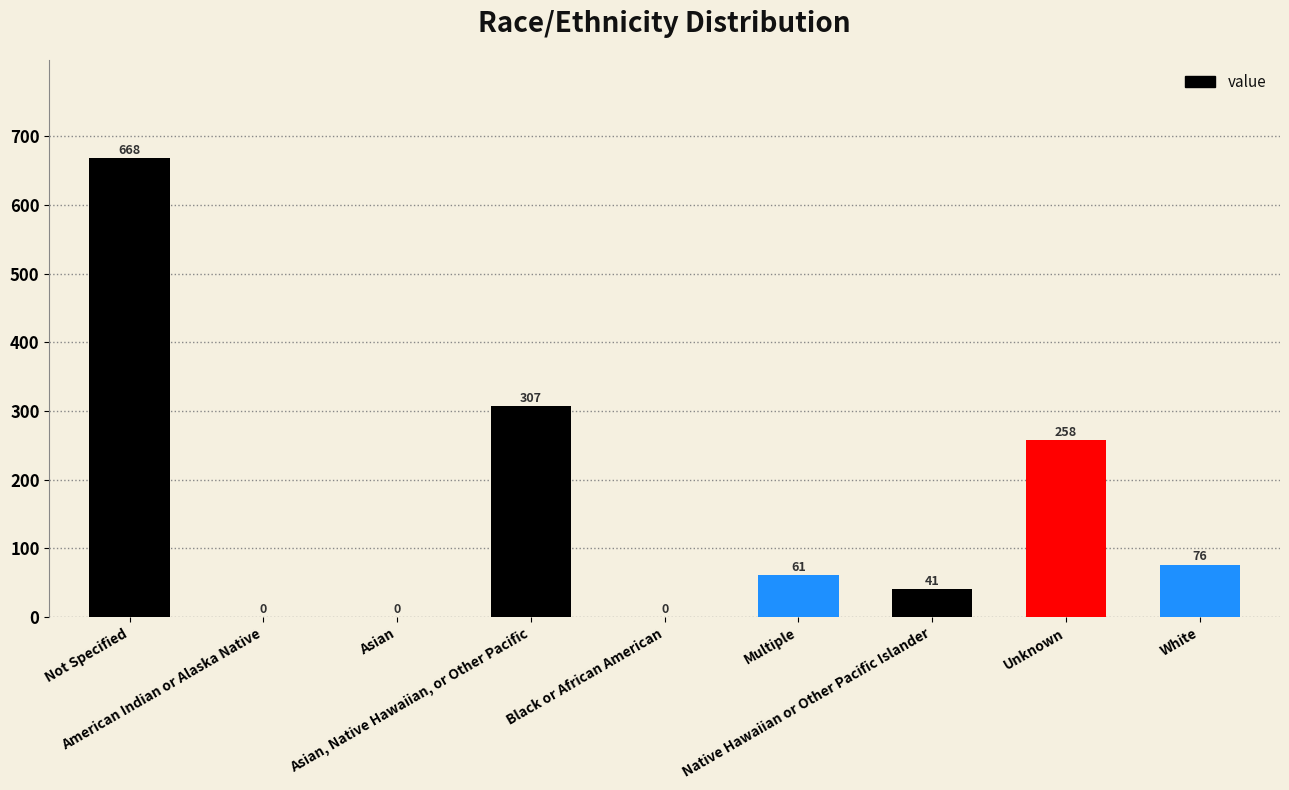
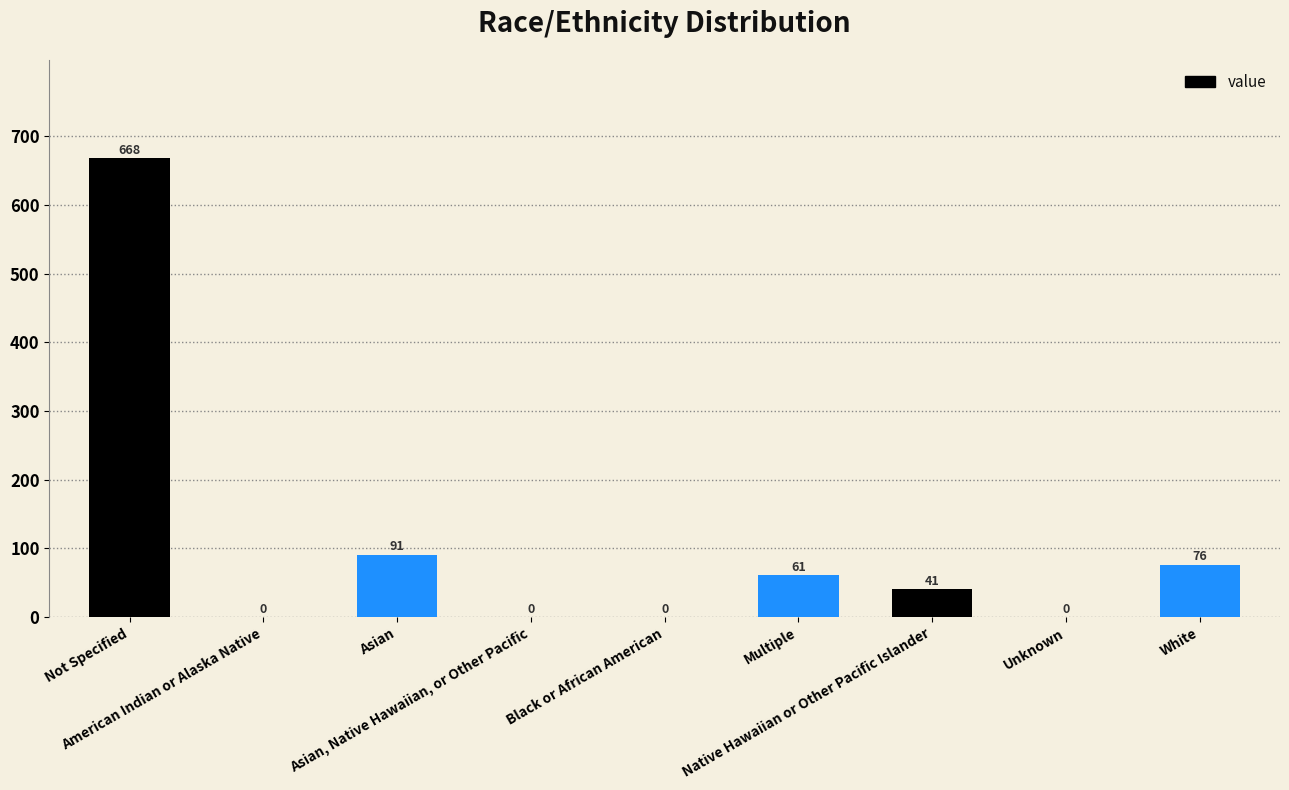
  {
    "Not Specified": 668,
    "American Indian or Alaska Native": 0,
-   "Asian": 0,
-   "Asian, Native Hawaiian, or Other Pacific": 307,
+   "Asian": 91,
+   "Asian, Native Hawaiian, or Other Pacific": 0,
    "Black or African American": 0,
    "Multiple": 61,
    "Native Hawaiian or Other Pacific Islander": 41,
-   "Unknown": 258,
+   "Unknown": 0,
    "White": 76
  }
